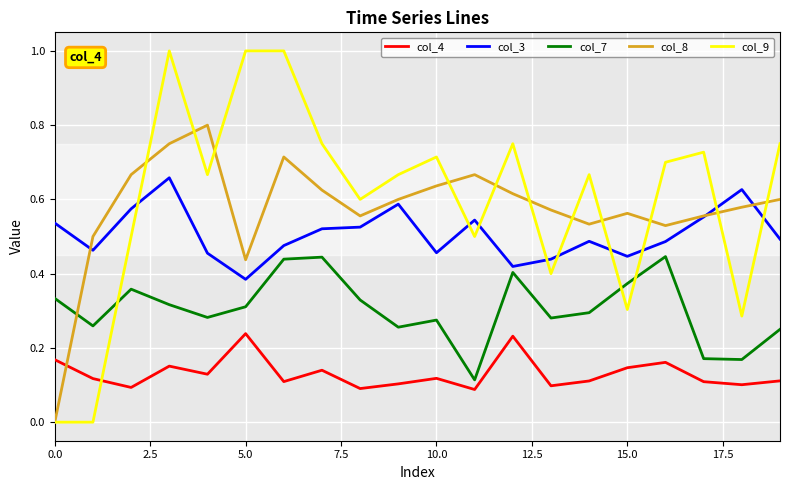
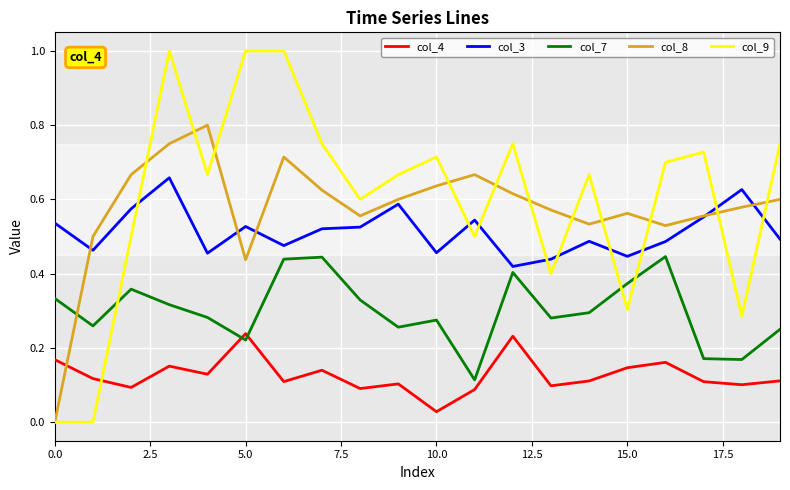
  {
    "col_4": {
      "0.0": 0.17,
      "5.0": 0.24,
-     "10.0": 0.12,
+     "10.0": 0.03,
      "15.0": 0.15
    },
    "col_3": {
      "0.0": 0.54,
-     "5.0": 0.38,
+     "5.0": 0.53,
      "10.0": 0.46,
      "15.0": 0.45
    },
    "col_7": {
      "0.0": 0.33,
-     "5.0": 0.31,
+     "5.0": 0.22,
      "10.0": 0.28,
      "15.0": 0.37
    },
    "col_8": {
      "5.0": 0.44,
      "10.0": 0.64,
      "15.0": 0.56
    },
    "col_9": {
      "5.0": 1.00,
      "10.0": 0.71,
      "15.0": 0.30
    }
  }
